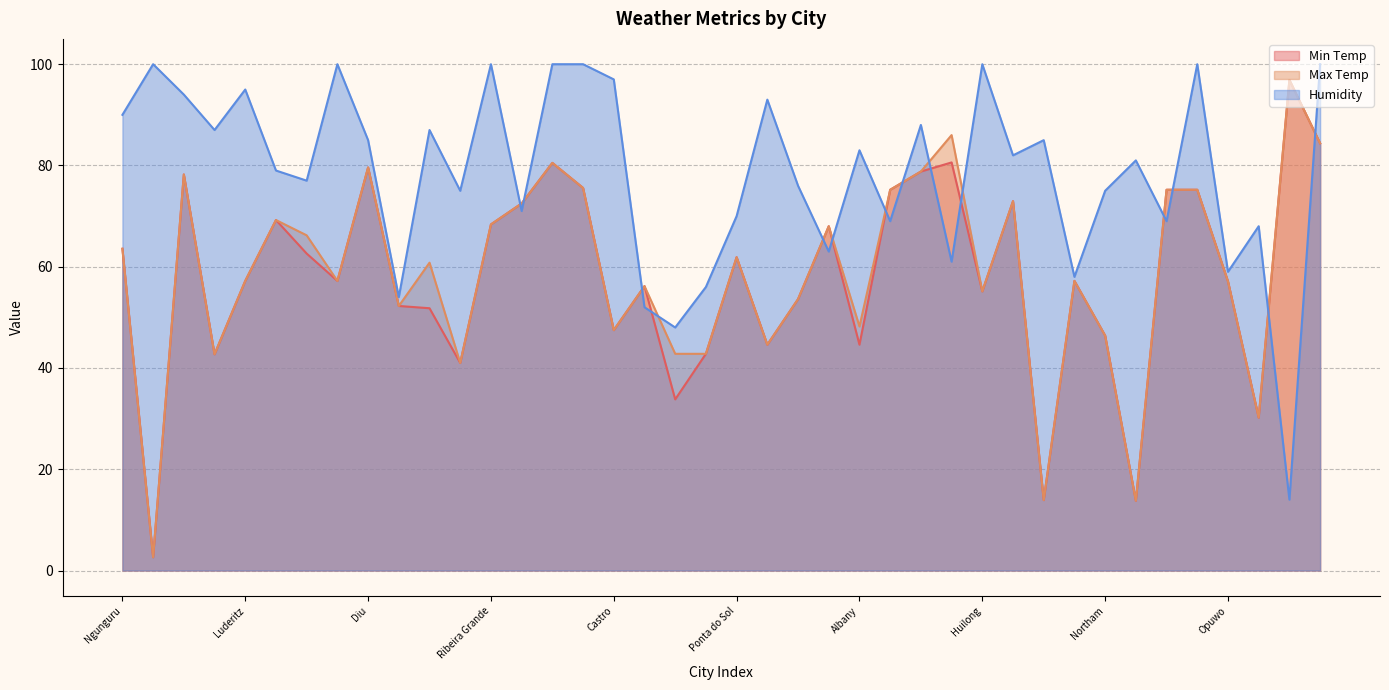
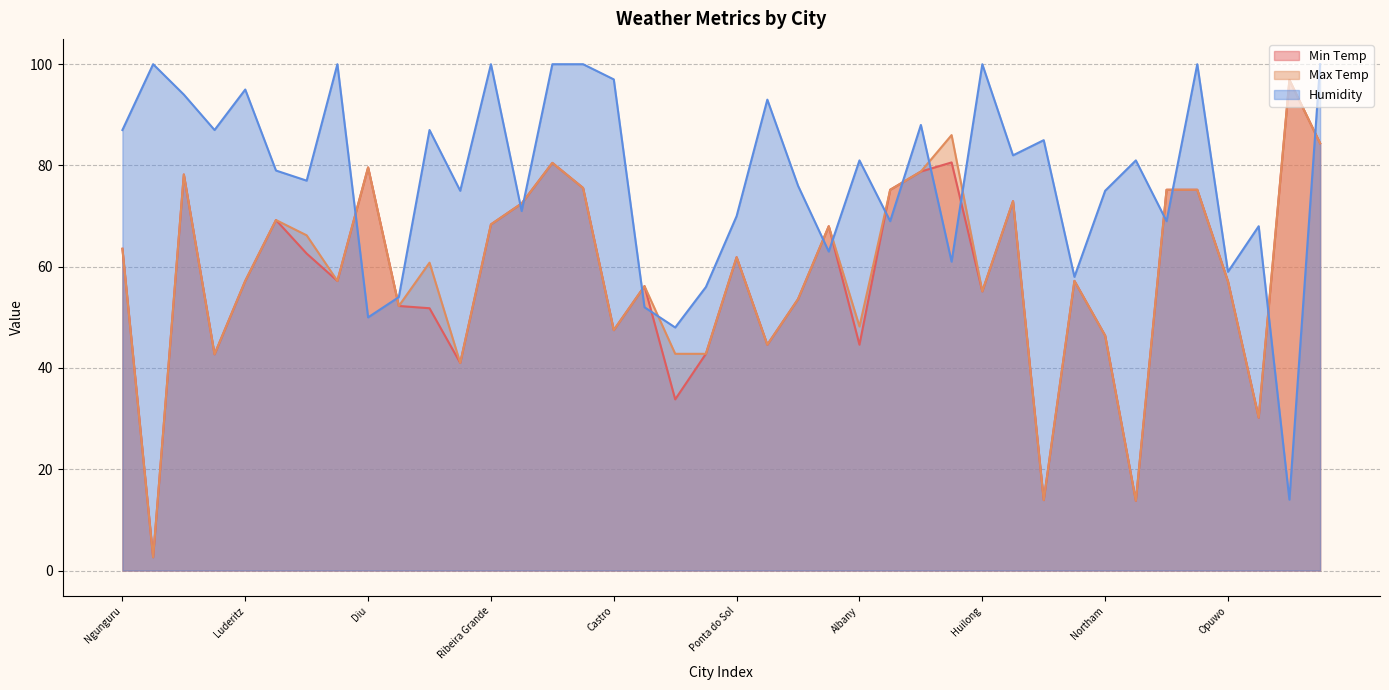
  {
    "Humidity": {
-     "Ngunguru": 90,
+     "Ngunguru": 87,
      "Luderitz": 95,
-     "Diu": 85,
+     "Diu": 50,
      "Ribeira Grande": 100,
      "Castro": 97,
      "Ponta do Sol": 70,
-     "Albany": 83,
+     "Albany": 81,
      "Huilong": 100,
      "Northam": 75,
      "Opuwo": 59
    }
  }
